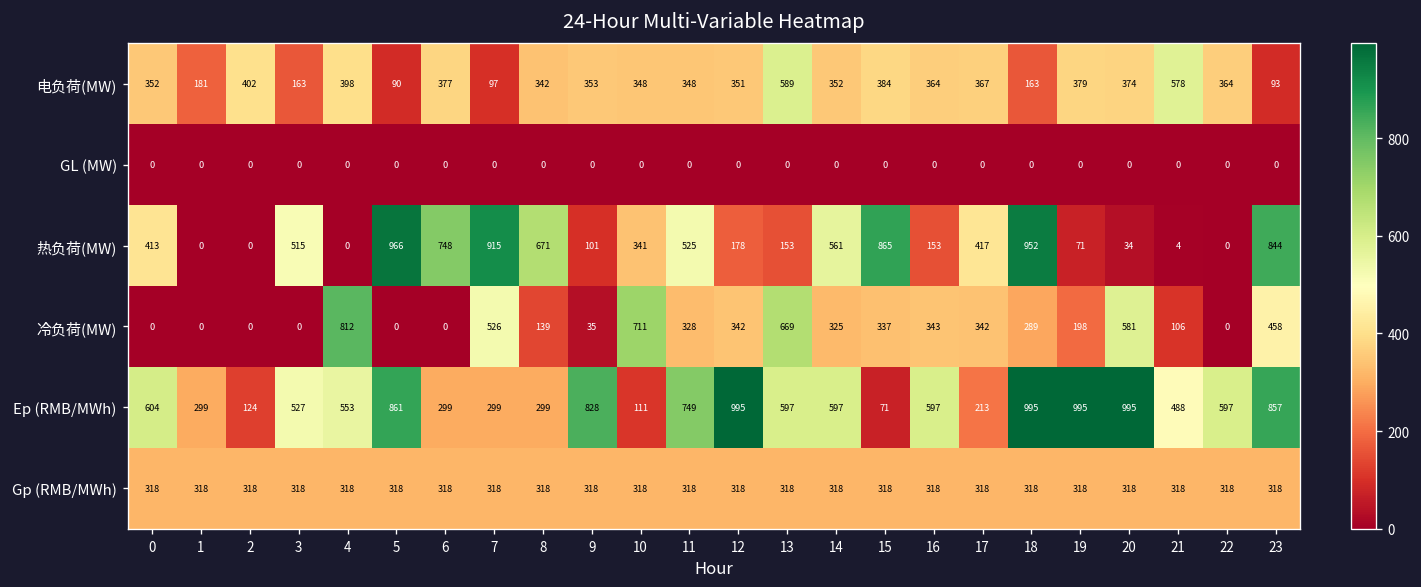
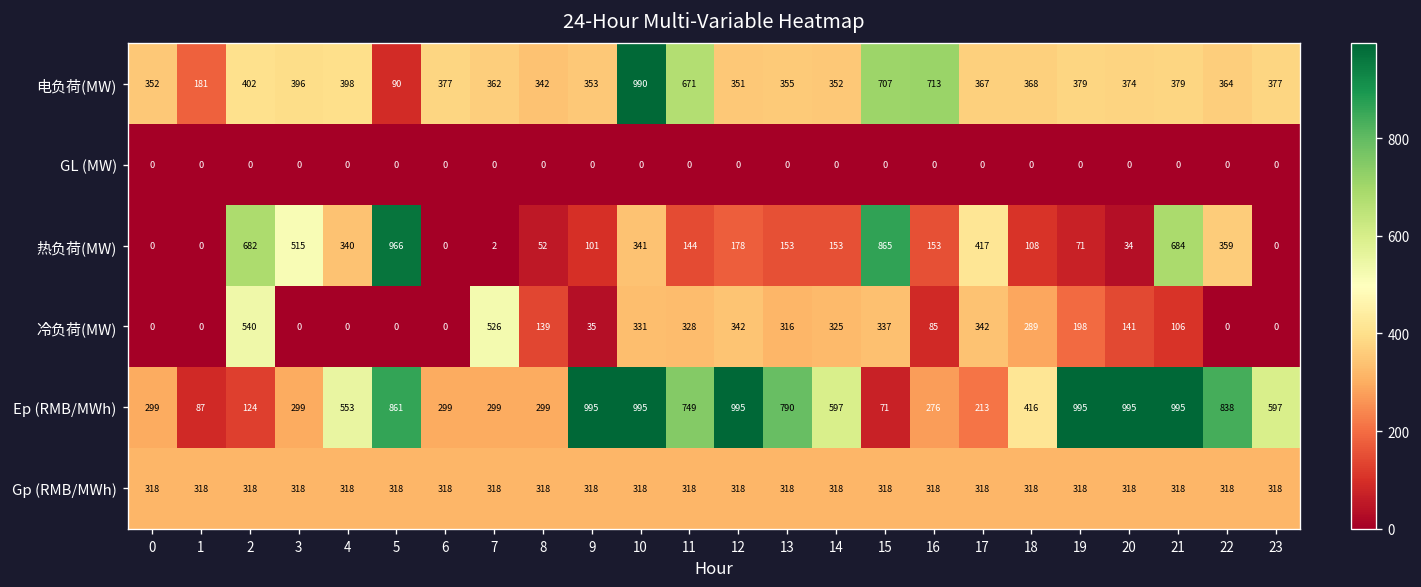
  {
    "电负荷(MW)": {
      "0": 352,
      "1": 181,
      "2": 402,
-     "3": 163,
+     "3": 396,
      "4": 398,
      "5": 90,
      "6": 377,
-     "7": 97,
+     "7": 362,
      "8": 342,
      "9": 353,
-     "10": 348,
-     "11": 348,
+     "10": 990,
+     "11": 671,
      "12": 351,
-     "13": 589,
+     "13": 355,
      "14": 352,
-     "15": 384,
-     "16": 364,
+     "15": 707,
+     "16": 713,
      "17": 367,
-     "18": 163,
+     "18": 368,
      "19": 379,
      "20": 374,
-     "21": 578,
+     "21": 379,
      "22": 364,
-     "23": 93
+     "23": 377
    },
    "GL (MW)": {
      "0": 0,
      "1": 0,
      "2": 0,
      "3": 0,
      "4": 0,
      "5": 0,
      "6": 0,
      "7": 0,
      "8": 0,
      "9": 0,
      "10": 0,
      "11": 0,
      "12": 0,
      "13": 0,
      "14": 0,
      "15": 0,
      "16": 0,
      "17": 0,
      "18": 0,
      "19": 0,
      "20": 0,
      "21": 0,
      "22": 0,
      "23": 0
    },
    "热负荷(MW)": {
-     "0": 413,
+     "0": 0,
      "1": 0,
-     "2": 0,
+     "2": 682,
      "3": 515,
-     "4": 0,
+     "4": 340,
      "5": 966,
-     "6": 748,
-     "7": 915,
-     "8": 671,
+     "6": 0,
+     "7": 2,
+     "8": 52,
      "9": 101,
      "10": 341,
-     "11": 525,
+     "11": 144,
      "12": 178,
      "13": 153,
-     "14": 561,
+     "14": 153,
      "15": 865,
      "16": 153,
      "17": 417,
-     "18": 952,
+     "18": 108,
      "19": 71,
      "20": 34,
-     "21": 4,
-     "22": 0,
-     "23": 844
+     "21": 684,
+     "22": 359,
+     "23": 0
    },
    "冷负荷(MW)": {
      "0": 0,
      "1": 0,
-     "2": 0,
+     "2": 540,
      "3": 0,
-     "4": 812,
+     "4": 0,
      "5": 0,
      "6": 0,
      "7": 526,
      "8": 139,
      "9": 35,
-     "10": 711,
+     "10": 331,
      "11": 328,
      "12": 342,
-     "13": 669,
+     "13": 316,
      "14": 325,
      "15": 337,
-     "16": 343,
+     "16": 85,
      "17": 342,
      "18": 289,
      "19": 198,
-     "20": 581,
+     "20": 141,
      "21": 106,
      "22": 0,
-     "23": 458
+     "23": 0
    },
    "Ep (RMB/MWh)": {
-     "0": 604,
-     "1": 299,
+     "0": 299,
+     "1": 87,
      "2": 124,
-     "3": 527,
+     "3": 299,
      "4": 553,
      "5": 861,
      "6": 299,
      "7": 299,
      "8": 299,
-     "9": 828,
-     "10": 111,
+     "9": 995,
+     "10": 995,
      "11": 749,
      "12": 995,
-     "13": 597,
+     "13": 790,
      "14": 597,
      "15": 71,
-     "16": 597,
+     "16": 276,
      "17": 213,
-     "18": 995,
+     "18": 416,
      "19": 995,
      "20": 995,
-     "21": 488,
-     "22": 597,
-     "23": 857
+     "21": 995,
+     "22": 838,
+     "23": 597
    },
    "Gp (RMB/MWh)": {
      "0": 318,
      "1": 318,
      "2": 318,
      "3": 318,
      "4": 318,
      "5": 318,
      "6": 318,
      "7": 318,
      "8": 318,
      "9": 318,
      "10": 318,
      "11": 318,
      "12": 318,
      "13": 318,
      "14": 318,
      "15": 318,
      "16": 318,
      "17": 318,
      "18": 318,
      "19": 318,
      "20": 318,
      "21": 318,
      "22": 318,
      "23": 318
    }
  }
